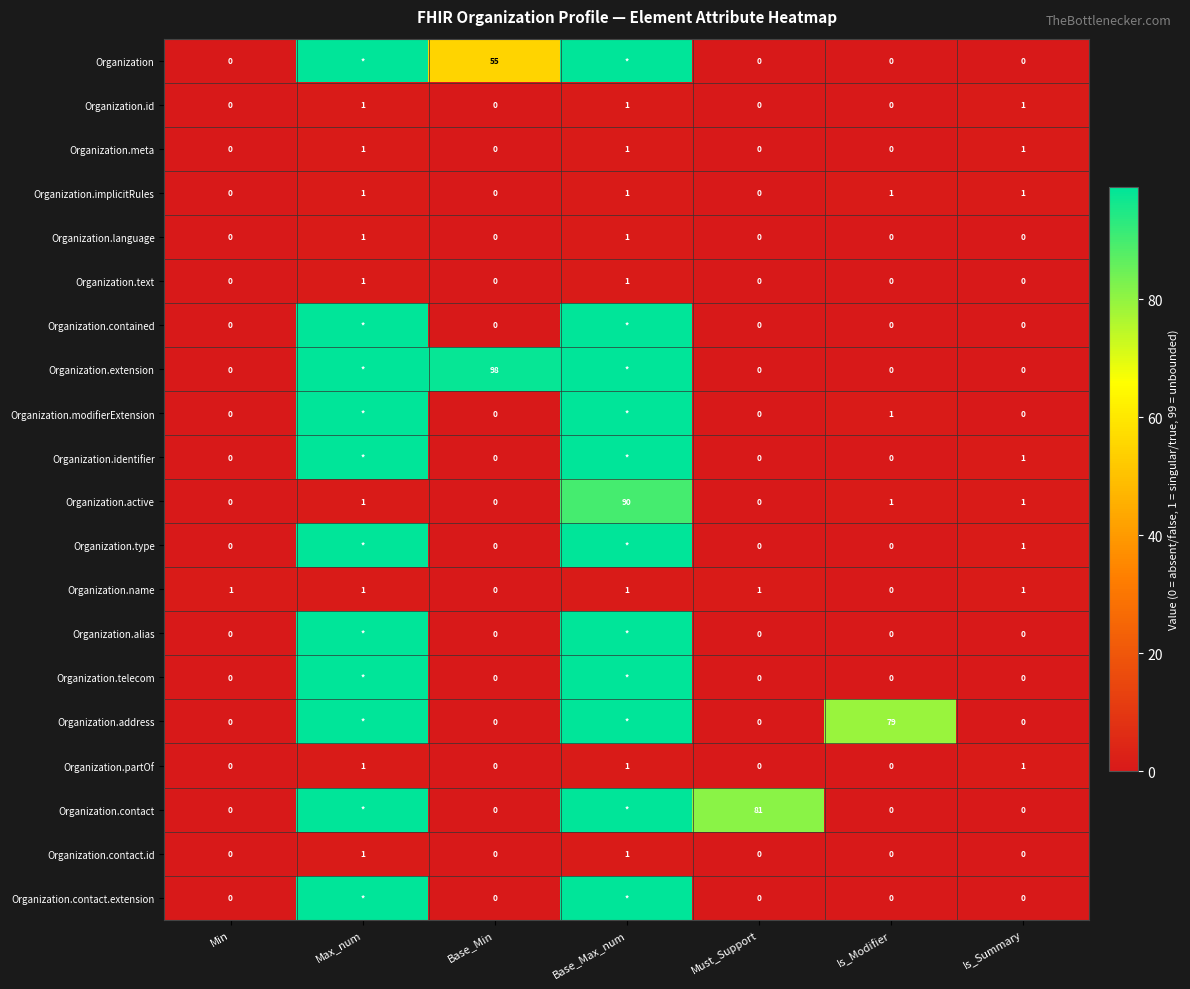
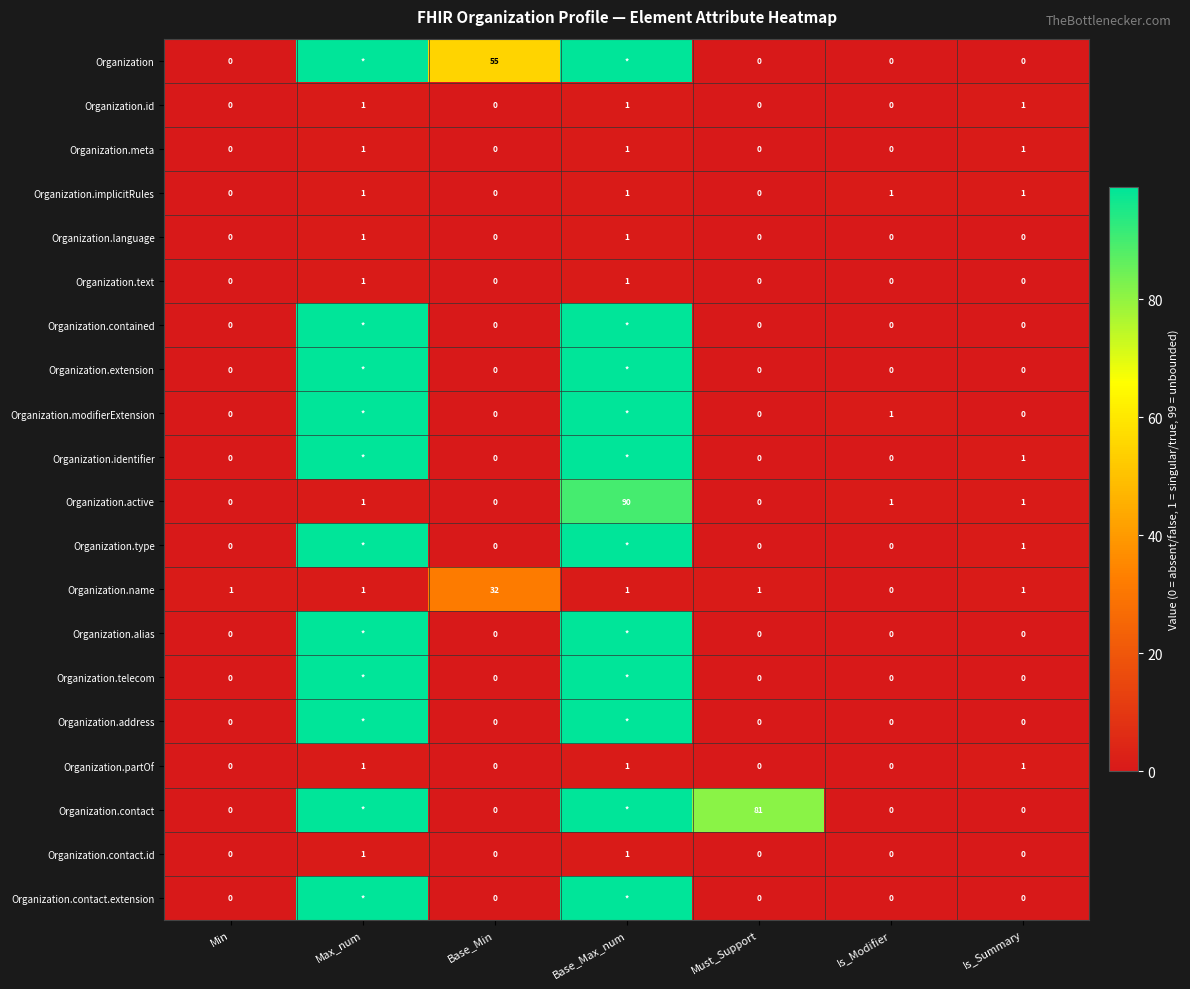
  {
    "Organization": {
      "Min": 0,
      "Base_Min": 55,
      "Must_Support": 0,
      "Is_Modifier": 0,
      "Is_Summary": 0
    },
    "Organization.id": {
      "Min": 0,
      "Max_num": 1,
      "Base_Min": 0,
      "Base_Max_num": 1,
      "Must_Support": 0,
      "Is_Modifier": 0,
      "Is_Summary": 1
    },
    "Organization.meta": {
      "Min": 0,
      "Max_num": 1,
      "Base_Min": 0,
      "Base_Max_num": 1,
      "Must_Support": 0,
      "Is_Modifier": 0,
      "Is_Summary": 1
    },
    "Organization.implicitRules": {
      "Min": 0,
      "Max_num": 1,
      "Base_Min": 0,
      "Base_Max_num": 1,
      "Must_Support": 0,
      "Is_Modifier": 1,
      "Is_Summary": 1
    },
    "Organization.language": {
      "Min": 0,
      "Max_num": 1,
      "Base_Min": 0,
      "Base_Max_num": 1,
      "Must_Support": 0,
      "Is_Modifier": 0,
      "Is_Summary": 0
    },
    "Organization.text": {
      "Min": 0,
      "Max_num": 1,
      "Base_Min": 0,
      "Base_Max_num": 1,
      "Must_Support": 0,
      "Is_Modifier": 0,
      "Is_Summary": 0
    },
    "Organization.contained": {
      "Min": 0,
      "Base_Min": 0,
      "Must_Support": 0,
      "Is_Modifier": 0,
      "Is_Summary": 0
    },
    "Organization.extension": {
      "Min": 0,
-     "Base_Min": 98,
+     "Base_Min": 0,
      "Must_Support": 0,
      "Is_Modifier": 0,
      "Is_Summary": 0
    },
    "Organization.modifierExtension": {
      "Min": 0,
      "Base_Min": 0,
      "Must_Support": 0,
      "Is_Modifier": 1,
      "Is_Summary": 0
    },
    "Organization.identifier": {
      "Min": 0,
      "Base_Min": 0,
      "Must_Support": 0,
      "Is_Modifier": 0,
      "Is_Summary": 1
    },
    "Organization.active": {
      "Min": 0,
      "Max_num": 1,
      "Base_Min": 0,
      "Base_Max_num": 90,
      "Must_Support": 0,
      "Is_Modifier": 1,
      "Is_Summary": 1
    },
    "Organization.type": {
      "Min": 0,
      "Base_Min": 0,
      "Must_Support": 0,
      "Is_Modifier": 0,
      "Is_Summary": 1
    },
    "Organization.name": {
      "Min": 1,
      "Max_num": 1,
-     "Base_Min": 0,
+     "Base_Min": 32,
      "Base_Max_num": 1,
      "Must_Support": 1,
      "Is_Modifier": 0,
      "Is_Summary": 1
    },
    "Organization.alias": {
      "Min": 0,
      "Base_Min": 0,
      "Must_Support": 0,
      "Is_Modifier": 0,
      "Is_Summary": 0
    },
    "Organization.telecom": {
      "Min": 0,
      "Base_Min": 0,
      "Must_Support": 0,
      "Is_Modifier": 0,
      "Is_Summary": 0
    },
    "Organization.address": {
      "Min": 0,
      "Base_Min": 0,
      "Must_Support": 0,
-     "Is_Modifier": 79,
+     "Is_Modifier": 0,
      "Is_Summary": 0
    },
    "Organization.partOf": {
      "Min": 0,
      "Max_num": 1,
      "Base_Min": 0,
      "Base_Max_num": 1,
      "Must_Support": 0,
      "Is_Modifier": 0,
      "Is_Summary": 1
    },
    "Organization.contact": {
      "Min": 0,
      "Base_Min": 0,
      "Must_Support": 81,
      "Is_Modifier": 0,
      "Is_Summary": 0
    },
    "Organization.contact.id": {
      "Min": 0,
      "Max_num": 1,
      "Base_Min": 0,
      "Base_Max_num": 1,
      "Must_Support": 0,
      "Is_Modifier": 0,
      "Is_Summary": 0
    },
    "Organization.contact.extension": {
      "Min": 0,
      "Base_Min": 0,
      "Must_Support": 0,
      "Is_Modifier": 0,
      "Is_Summary": 0
    }
  }
